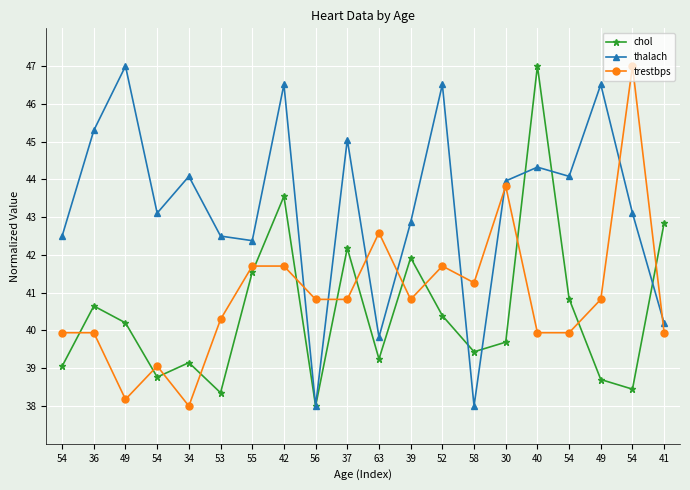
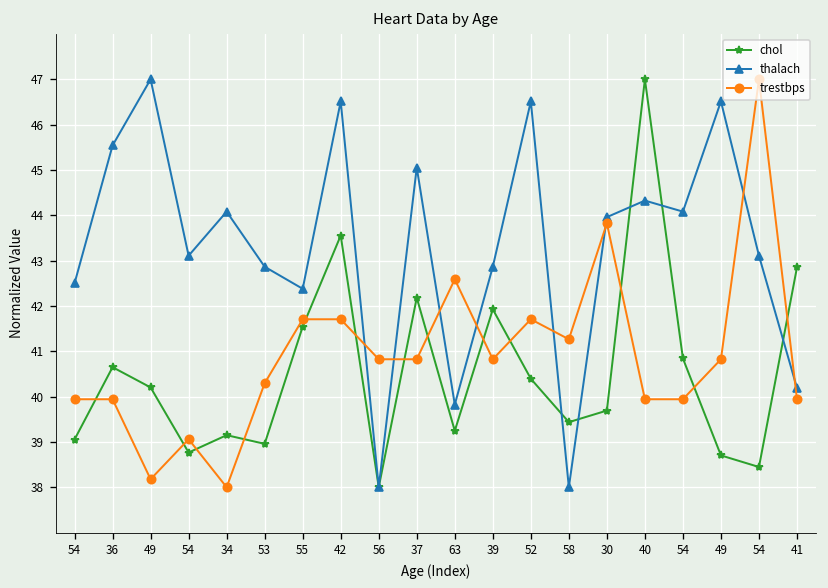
  {
    "chol": {
      "36": 40.6,
      "34": 39.1,
-     "53": 38.4,
+     "53": 39.0,
      "55": 41.5,
      "42": 43.6,
      "37": 42.2,
      "63": 39.2,
      "39": 41.9,
      "52": 40.4,
      "58": 39.4,
      "30": 39.7,
      "40": 47.0,
      "41": 42.9
    },
    "thalach": {
-     "36": 45.3,
+     "36": 45.5,
      "34": 44.1,
-     "53": 42.5,
+     "53": 42.9,
      "55": 42.4,
      "42": 46.5,
      "37": 45.1,
      "63": 39.8,
      "39": 42.9,
      "52": 46.5,
      "58": 38.0,
      "30": 44.0,
      "40": 44.3,
      "41": 40.2
    },
    "trestbps": {
      "36": 39.9,
      "34": 38.0,
      "53": 40.3,
      "55": 41.7,
      "42": 41.7,
      "56": 40.8,
      "37": 40.8,
      "63": 42.6,
      "39": 40.8,
      "52": 41.7,
      "58": 41.3,
      "30": 43.8,
      "40": 39.9,
      "41": 39.9
    }
  }
